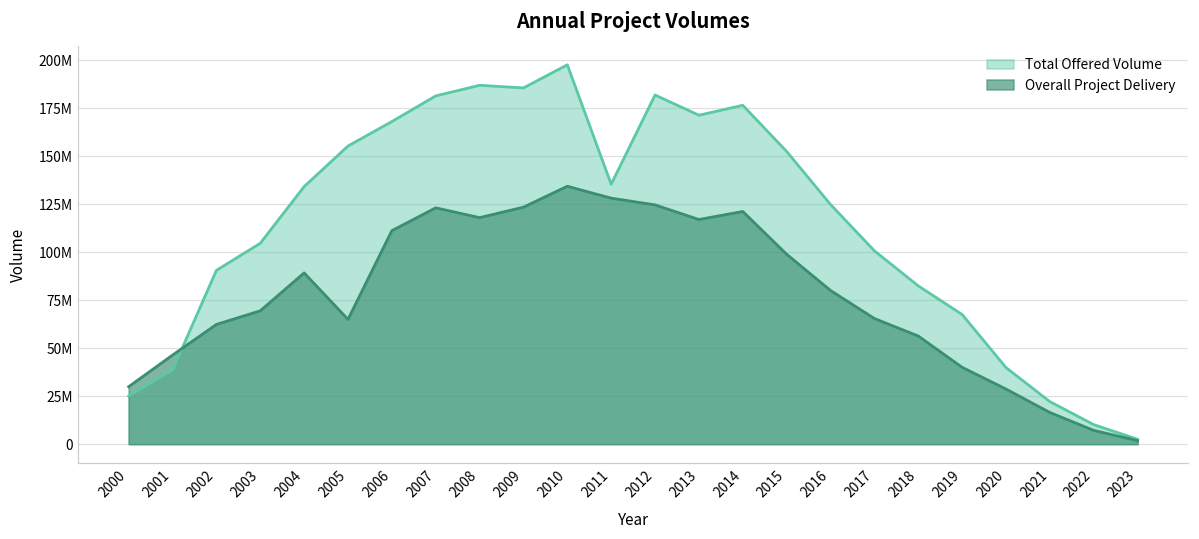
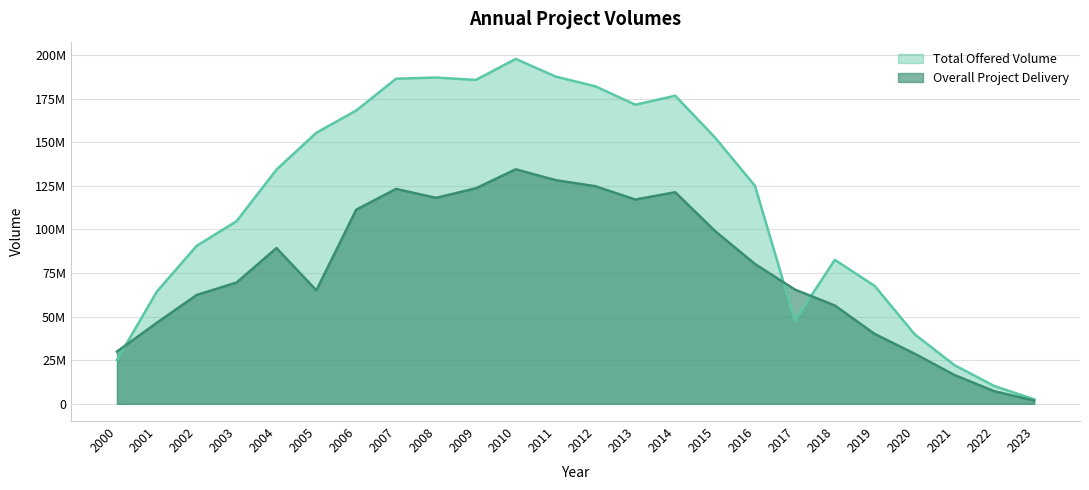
  {
    "Total Offered Volume": {
      "2000": 25000000,
-     "2001": 39000000,
+     "2001": 64000000,
      "2002": 91000000,
      "2003": 105000000,
      "2004": 134000000,
      "2005": 155000000,
      "2006": 168000000,
-     "2007": 182000000,
+     "2007": 186000000,
      "2008": 187000000,
      "2009": 186000000,
      "2010": 198000000,
-     "2011": 135000000,
+     "2011": 188000000,
      "2012": 182000000,
      "2013": 171000000,
      "2014": 177000000,
      "2015": 153000000,
      "2016": 125000000,
-     "2017": 101000000,
+     "2017": 48000000,
      "2018": 83000000,
      "2019": 68000000,
      "2020": 40000000,
      "2021": 22000000,
      "2022": 10000000
    },
    "Overall Project Delivery": {
      "2000": 30000000,
      "2001": 46000000,
      "2002": 62000000,
      "2003": 70000000,
      "2004": 89000000,
      "2005": 65000000,
      "2006": 111000000,
      "2007": 123000000,
      "2008": 118000000,
      "2009": 124000000,
      "2010": 134000000,
      "2011": 128000000,
      "2012": 125000000,
      "2013": 117000000,
      "2014": 121000000,
      "2015": 99000000,
      "2016": 80000000,
      "2017": 66000000,
      "2018": 56000000,
      "2019": 40000000,
      "2020": 29000000,
      "2021": 17000000,
      "2022": 7000000
    }
  }
